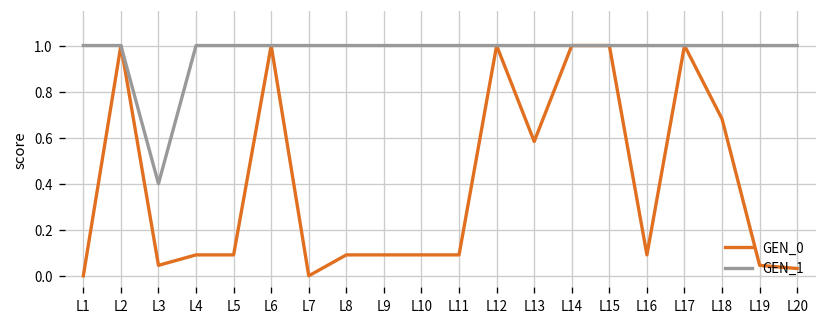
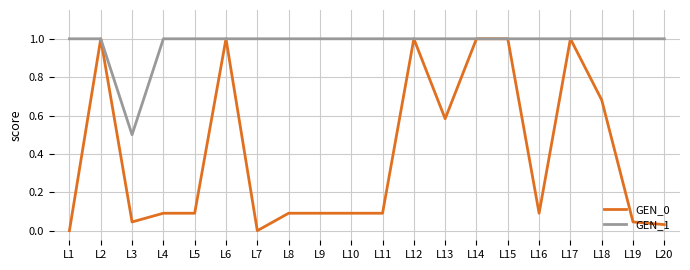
  {
    "GEN_0": {
      "L1": 0.0,
      "L3": 0.05,
      "L4": 0.1,
      "L5": 0.1,
      "L7": 0.0,
      "L8": 0.1,
      "L9": 0.1,
      "L10": 0.1,
      "L11": 0.1,
      "L13": 0.58,
      "L16": 0.1,
      "L18": 0.68,
      "L19": 0.05,
      "L20": 0.03
    },
    "GEN_1": {
      "L1": 1.0,
-     "L3": 0.4,
+     "L3": 0.5,
      "L4": 1.0,
      "L5": 1.0,
      "L7": 1.0,
      "L8": 1.0,
      "L9": 1.0,
      "L10": 1.0,
      "L11": 1.0,
      "L13": 1.0,
      "L16": 1.0,
      "L18": 1.0,
      "L19": 1.0,
      "L20": 1.0
    }
  }
